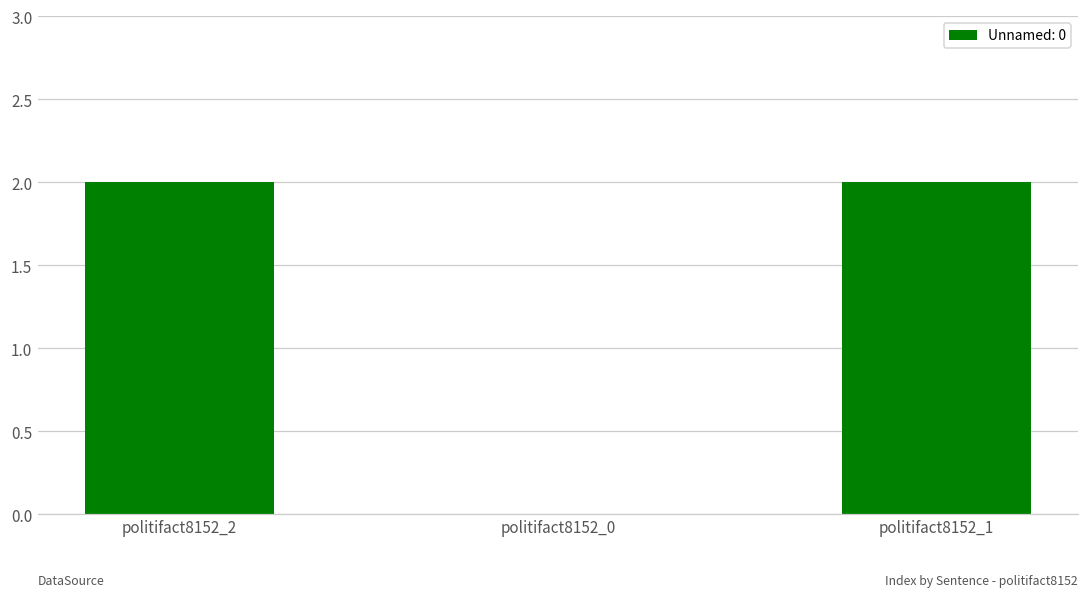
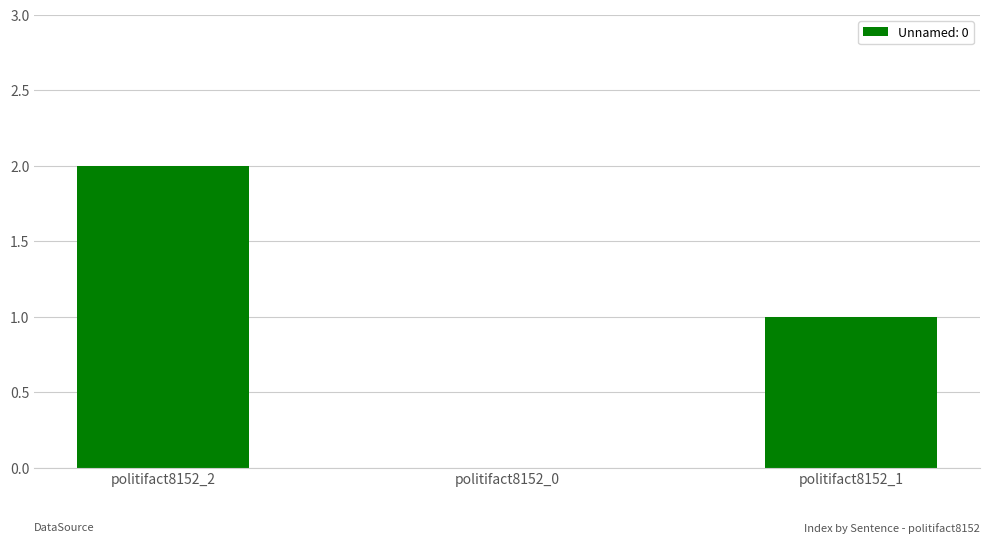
  {
    "politifact8152_2": 2,
    "politifact8152_0": 0,
-   "politifact8152_1": 2
+   "politifact8152_1": 1
  }
